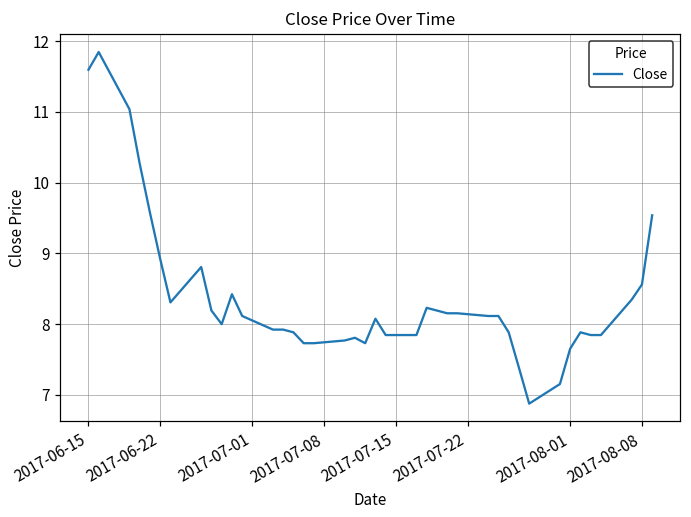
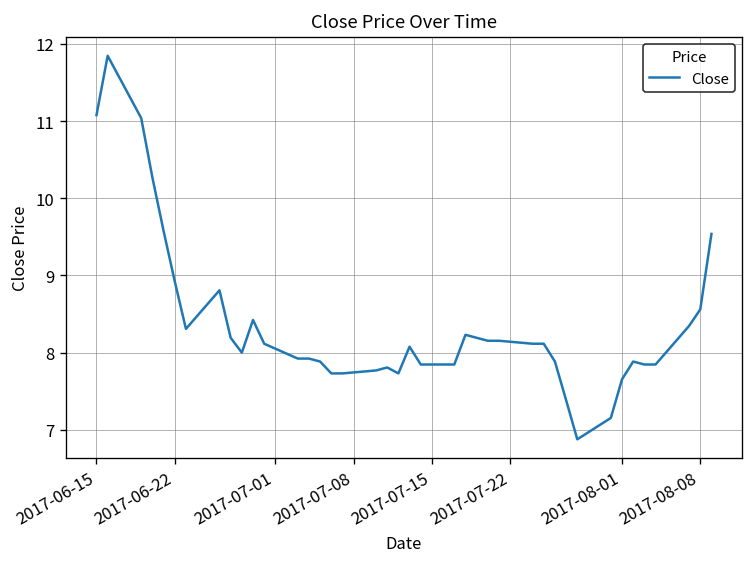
  {
-   "2017-06-15": 11.6,
+   "2017-06-15": 11.1,
    "2017-06-22": 8.9,
    "2017-08-01": 7.7,
    "2017-08-08": 8.6
  }
